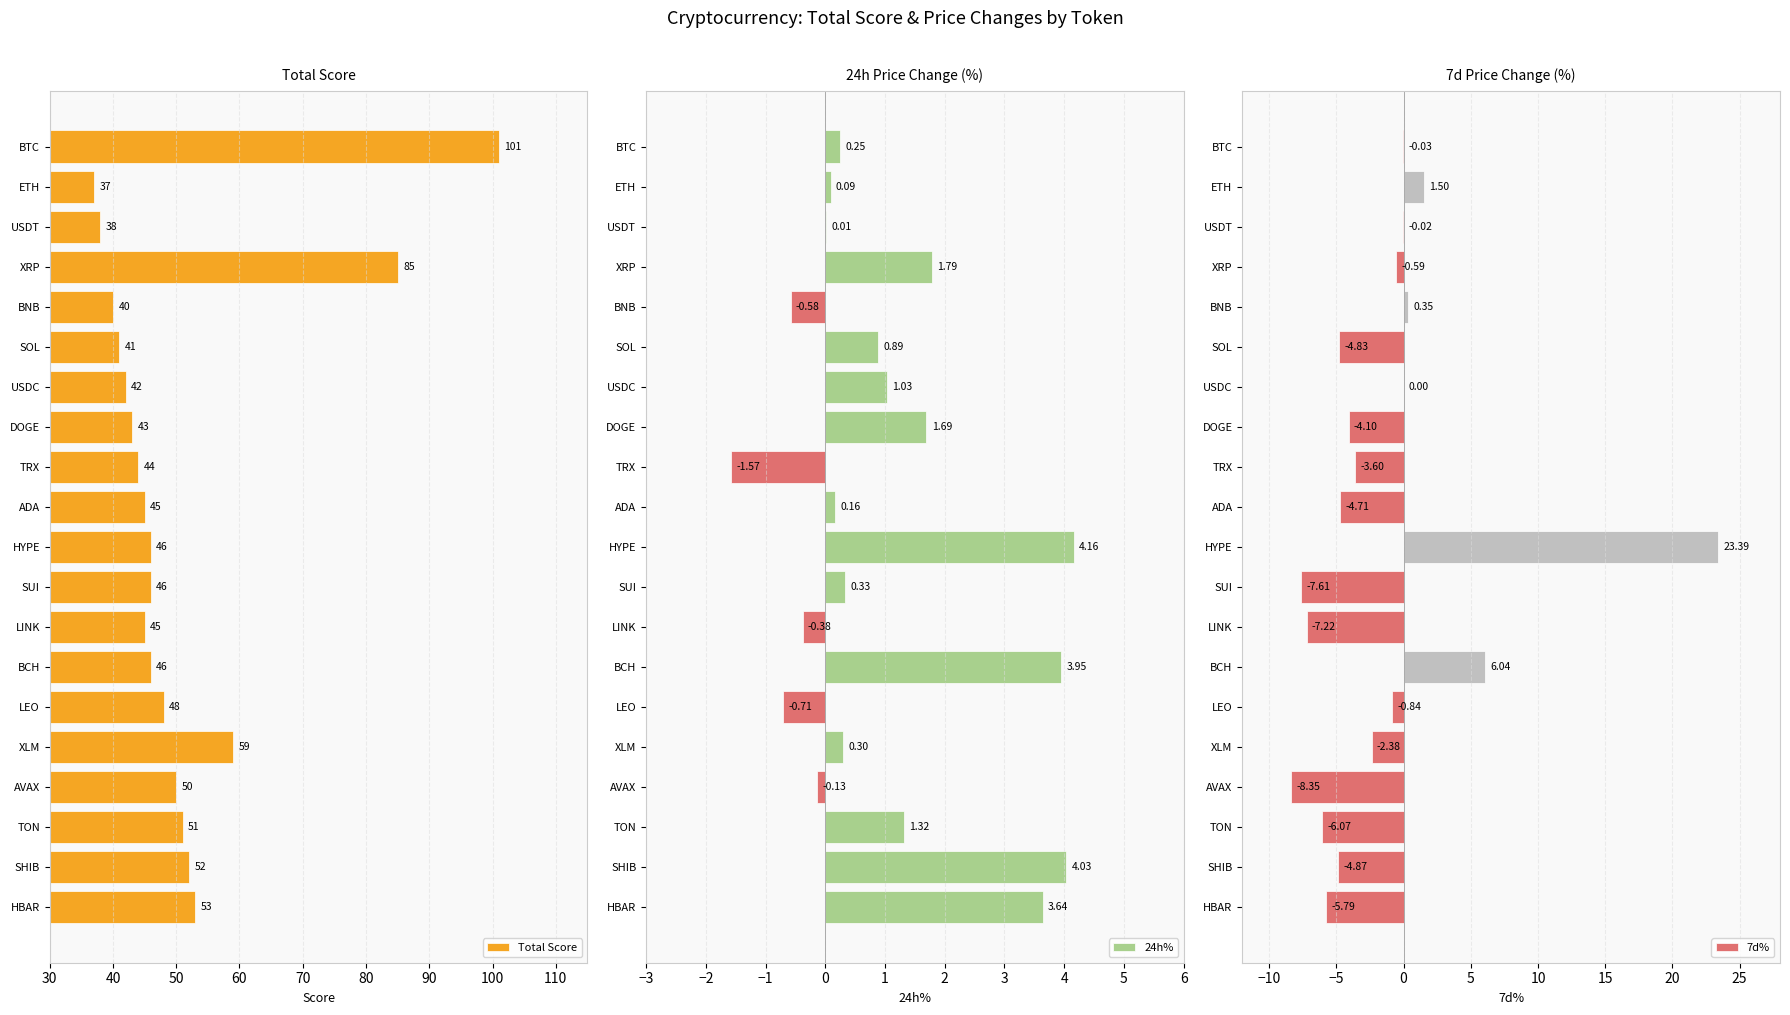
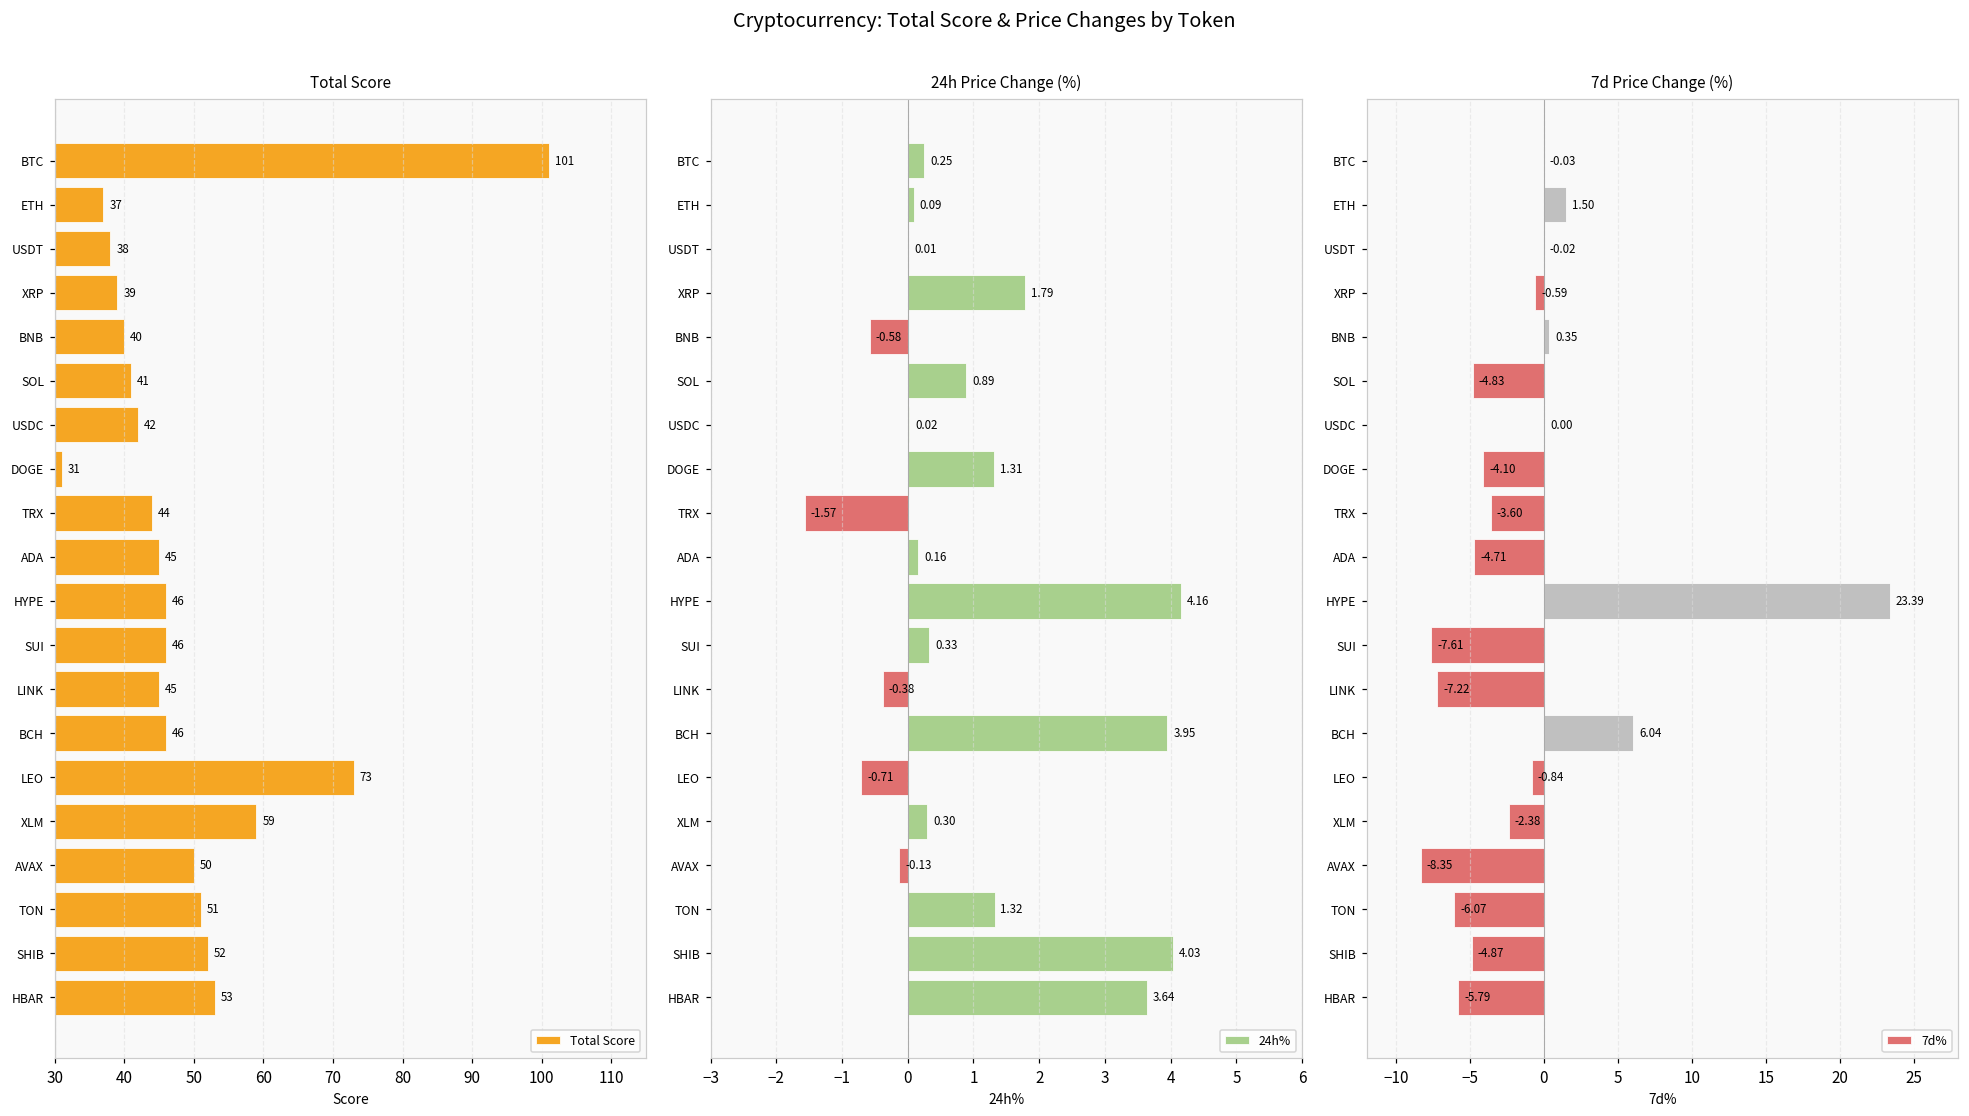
  {
    "Total Score": {
      "BTC": 101,
      "ETH": 37,
      "USDT": 38,
-     "XRP": 85,
+     "XRP": 39,
      "BNB": 40,
      "SOL": 41,
      "USDC": 42,
-     "DOGE": 43,
+     "DOGE": 31,
      "TRX": 44,
      "ADA": 45,
      "HYPE": 46,
      "SUI": 46,
      "LINK": 45,
      "BCH": 46,
-     "LEO": 48,
+     "LEO": 73,
      "XLM": 59,
      "AVAX": 50,
      "TON": 51,
      "SHIB": 52,
      "HBAR": 53
    },
    "24h Price Change (%)": {
      "BTC": 0.25,
      "ETH": 0.09,
      "USDT": 0.01,
      "XRP": 1.79,
      "BNB": -0.58,
      "SOL": 0.89,
-     "USDC": 1.03,
-     "DOGE": 1.69,
+     "USDC": 0.02,
+     "DOGE": 1.31,
      "TRX": -1.57,
      "ADA": 0.16,
      "HYPE": 4.16,
      "SUI": 0.33,
      "LINK": -0.38,
      "BCH": 3.95,
      "LEO": -0.71,
      "XLM": 0.30,
      "AVAX": -0.13,
      "TON": 1.32,
      "SHIB": 4.03,
      "HBAR": 3.64
    },
    "7d Price Change (%)": {
      "BTC": -0.03,
      "ETH": 1.50,
      "USDT": -0.02,
      "XRP": -0.59,
      "BNB": 0.35,
      "SOL": -4.83,
      "USDC": 0.00,
      "DOGE": -4.10,
      "TRX": -3.60,
      "ADA": -4.71,
      "HYPE": 23.39,
      "SUI": -7.61,
      "LINK": -7.22,
      "BCH": 6.04,
      "LEO": -0.84,
      "XLM": -2.38,
      "AVAX": -8.35,
      "TON": -6.07,
      "SHIB": -4.87,
      "HBAR": -5.79
    }
  }
